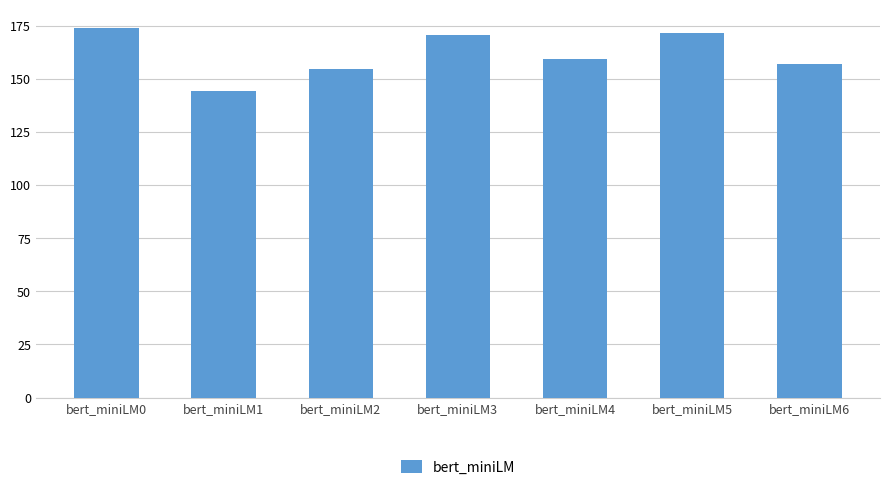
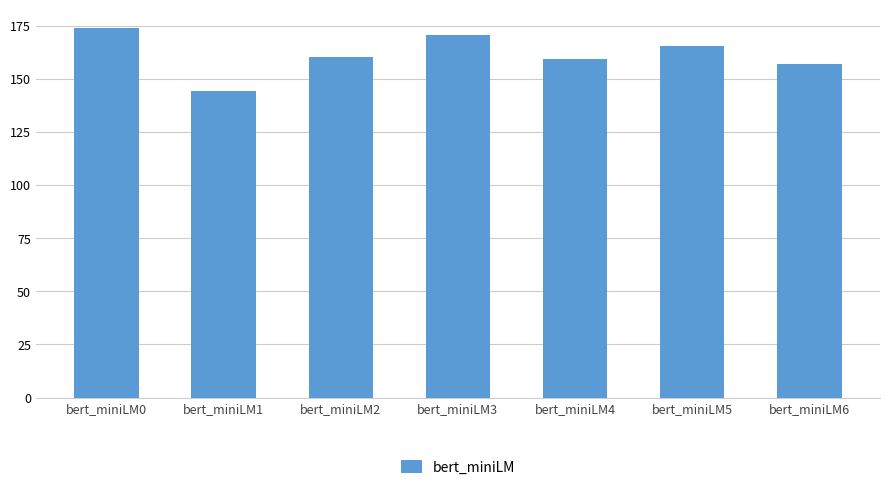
  {
    "bert_miniLM0": 174,
    "bert_miniLM1": 144,
-   "bert_miniLM2": 154,
+   "bert_miniLM2": 160,
    "bert_miniLM3": 171,
    "bert_miniLM4": 159,
-   "bert_miniLM5": 171,
+   "bert_miniLM5": 166,
    "bert_miniLM6": 157
  }
